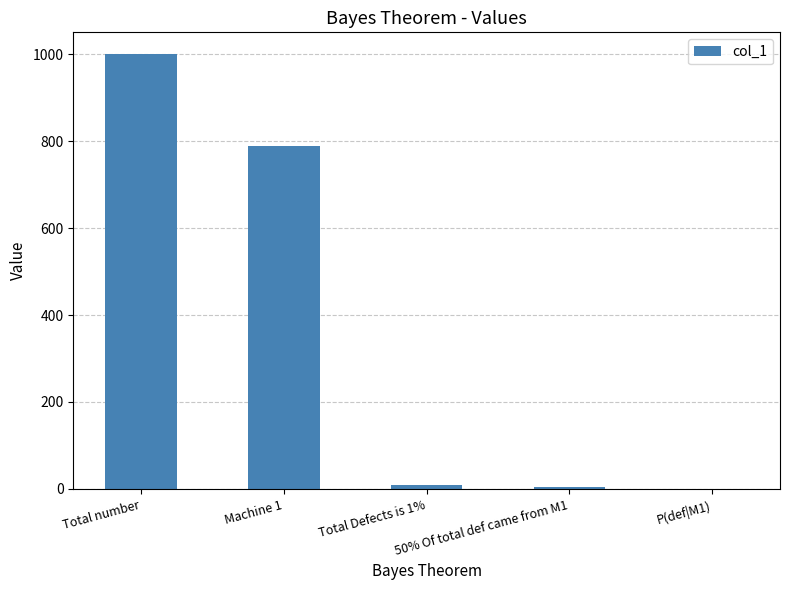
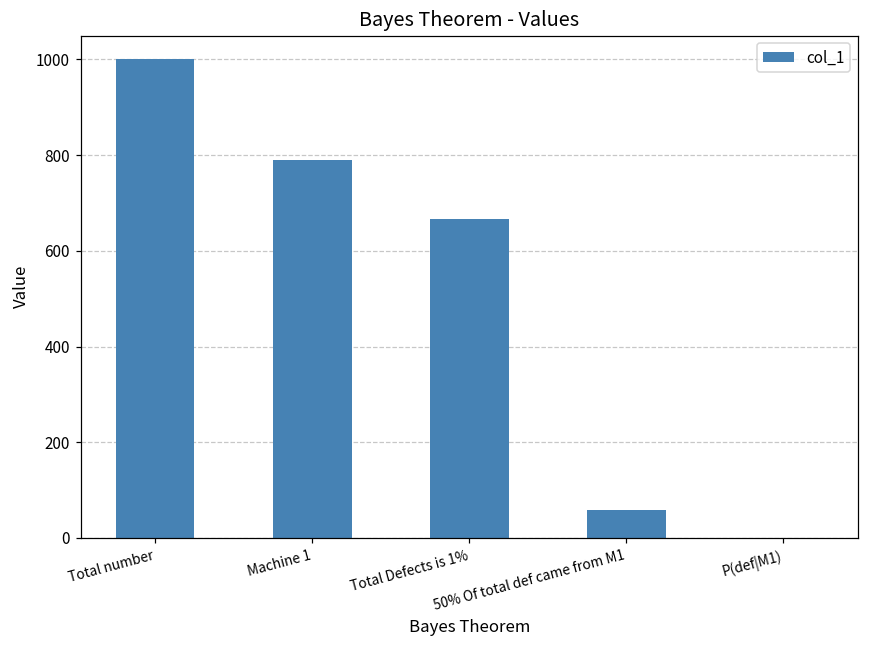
  {
    "Total number": 1000,
    "Machine 1": 790,
-   "Total Defects is 1%": 10,
-   "50% Of total def came from M1": 10
+   "Total Defects is 1%": 670,
+   "50% Of total def came from M1": 60
  }
